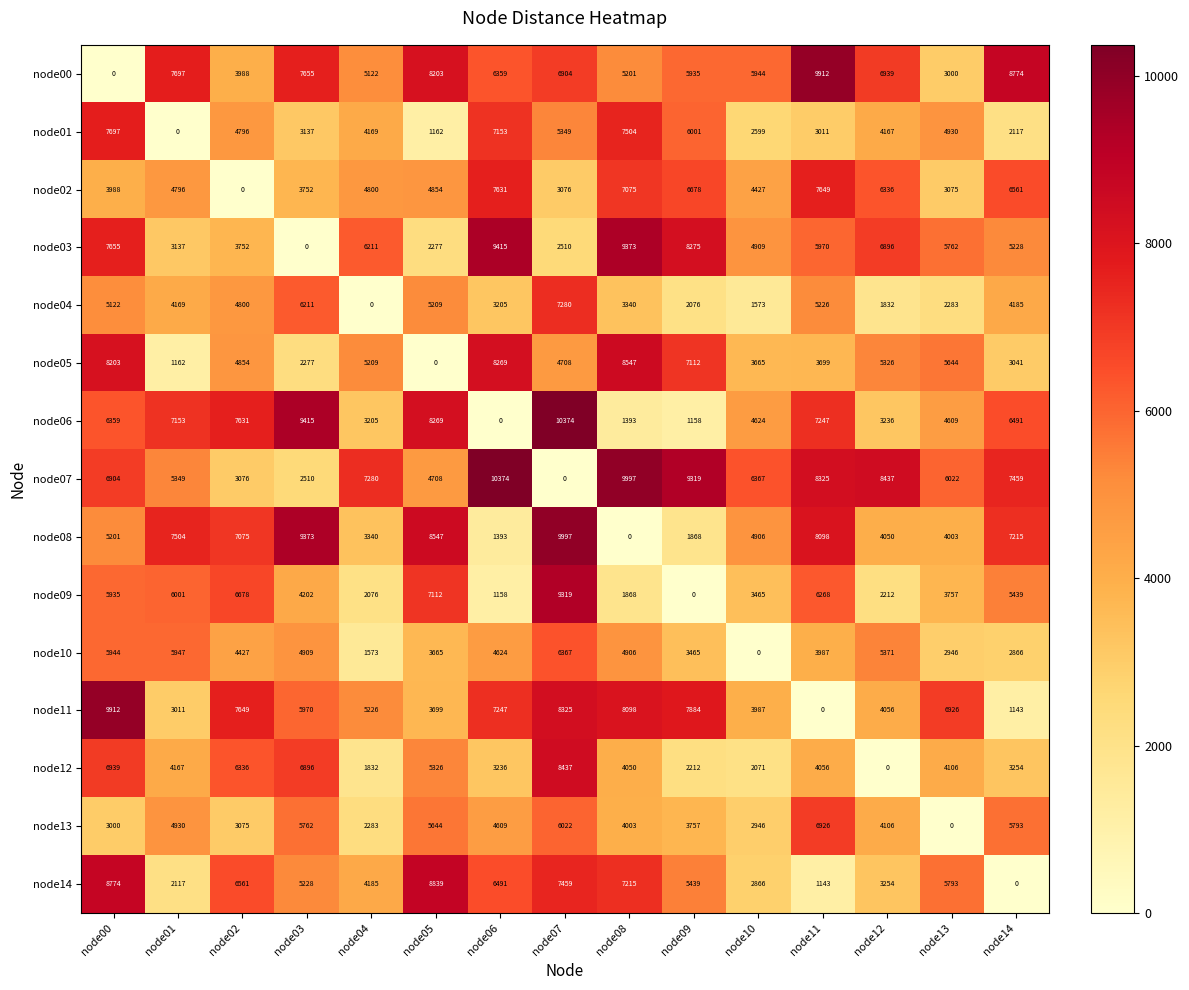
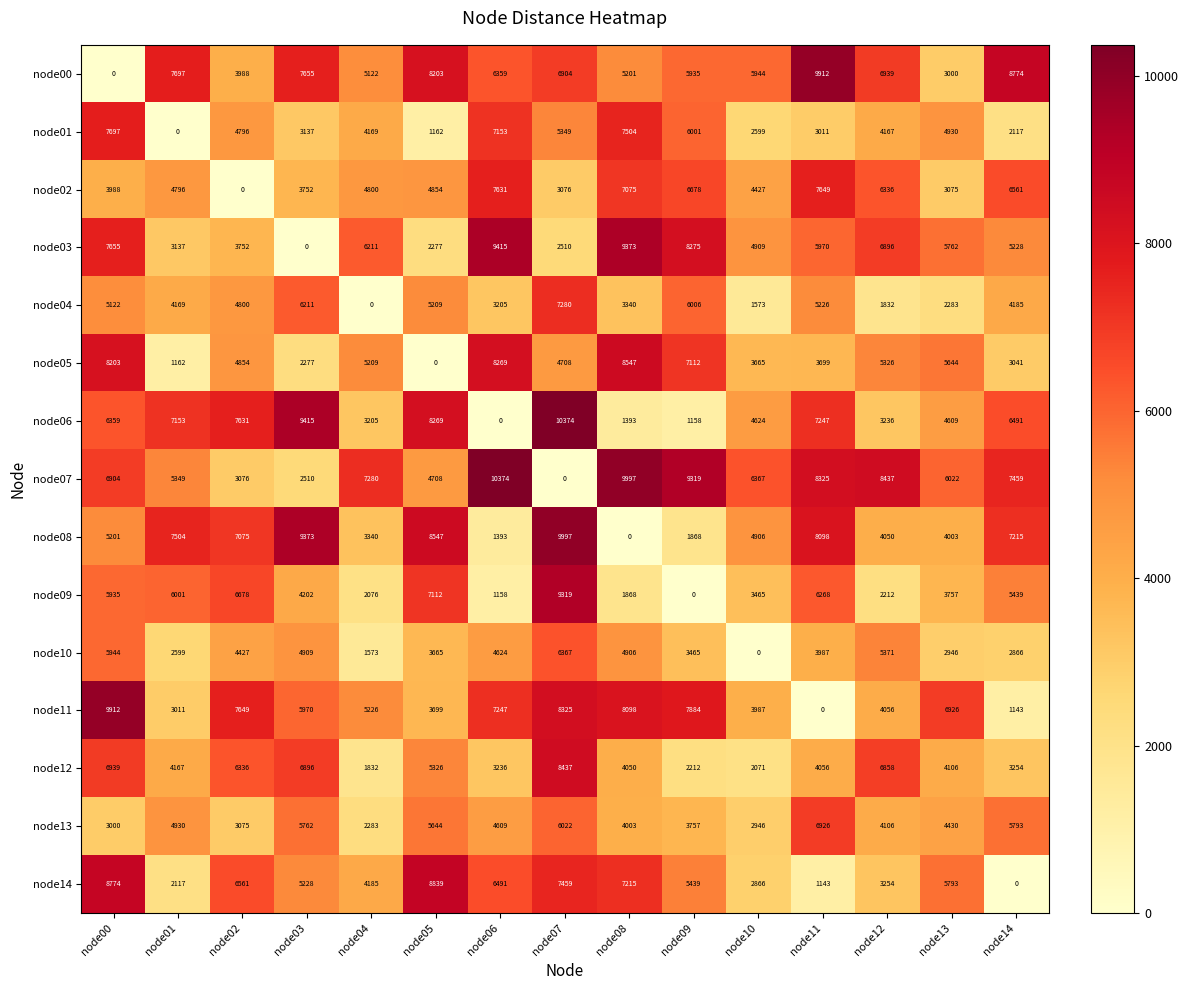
  {
    "node04": {
      "node00": 5122,
      "node01": 4169,
      "node02": 4800,
      "node03": 6211,
      "node04": 0,
      "node05": 5209,
      "node06": 3205,
      "node07": 7280,
      "node08": 3340,
-     "node09": 2076,
+     "node09": 6006,
      "node10": 1573,
      "node11": 5226,
      "node12": 1832,
      "node13": 2283,
      "node14": 4185
    },
    "node10": {
      "node00": 5944,
-     "node01": 5947,
+     "node01": 2599,
      "node02": 4427,
      "node03": 4909,
      "node04": 1573,
      "node05": 3665,
      "node06": 4624,
      "node07": 6367,
      "node08": 4906,
      "node09": 3465,
      "node10": 0,
      "node11": 3987,
      "node12": 5371,
      "node13": 2946,
      "node14": 2866
    },
    "node12": {
      "node00": 6939,
      "node01": 4167,
      "node02": 6336,
      "node03": 6896,
      "node04": 1832,
      "node05": 5326,
      "node06": 3236,
      "node07": 8437,
      "node08": 4050,
      "node09": 2212,
      "node10": 2071,
      "node11": 4056,
-     "node12": 0,
+     "node12": 6858,
      "node13": 4106,
      "node14": 3254
    },
    "node13": {
      "node00": 3000,
      "node01": 4930,
      "node02": 3075,
      "node03": 5762,
      "node04": 2283,
      "node05": 5644,
      "node06": 4609,
      "node07": 6022,
      "node08": 4003,
      "node09": 3757,
      "node10": 2946,
      "node11": 6926,
      "node12": 4106,
-     "node13": 0,
+     "node13": 4430,
      "node14": 5793
    }
  }
